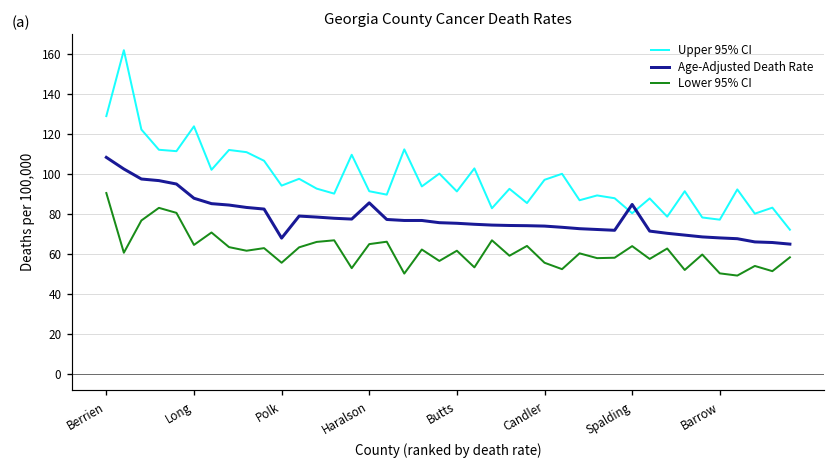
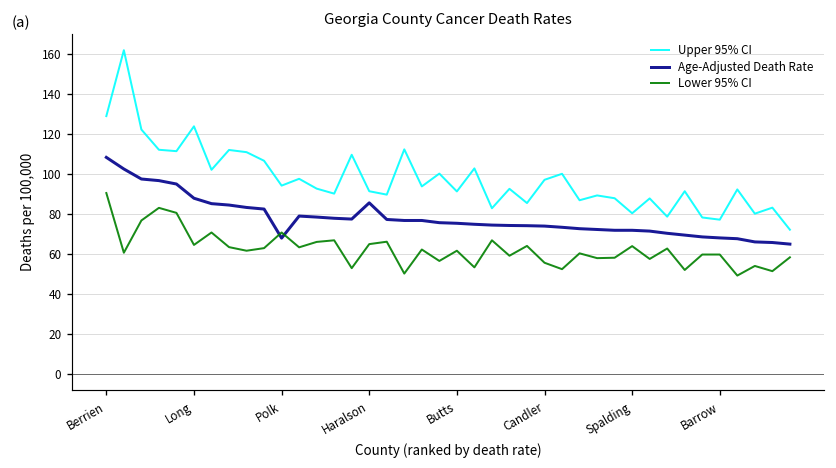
  {
    "Upper 95% CI": {
      "Berrien": 129,
      "Long": 124,
      "Polk": 94,
      "Haralson": 91,
      "Butts": 91,
      "Candler": 97,
      "Spalding": 80,
      "Barrow": 77
    },
    "Age-Adjusted Death Rate": {
      "Berrien": 108,
      "Long": 88,
      "Polk": 68,
      "Haralson": 86,
      "Butts": 75,
      "Candler": 74,
-     "Spalding": 85,
+     "Spalding": 72,
      "Barrow": 68
    },
    "Lower 95% CI": {
      "Berrien": 90,
      "Long": 65,
-     "Polk": 56,
+     "Polk": 71,
      "Haralson": 65,
      "Butts": 62,
      "Candler": 56,
      "Spalding": 64,
-     "Barrow": 50
+     "Barrow": 60
    }
  }
